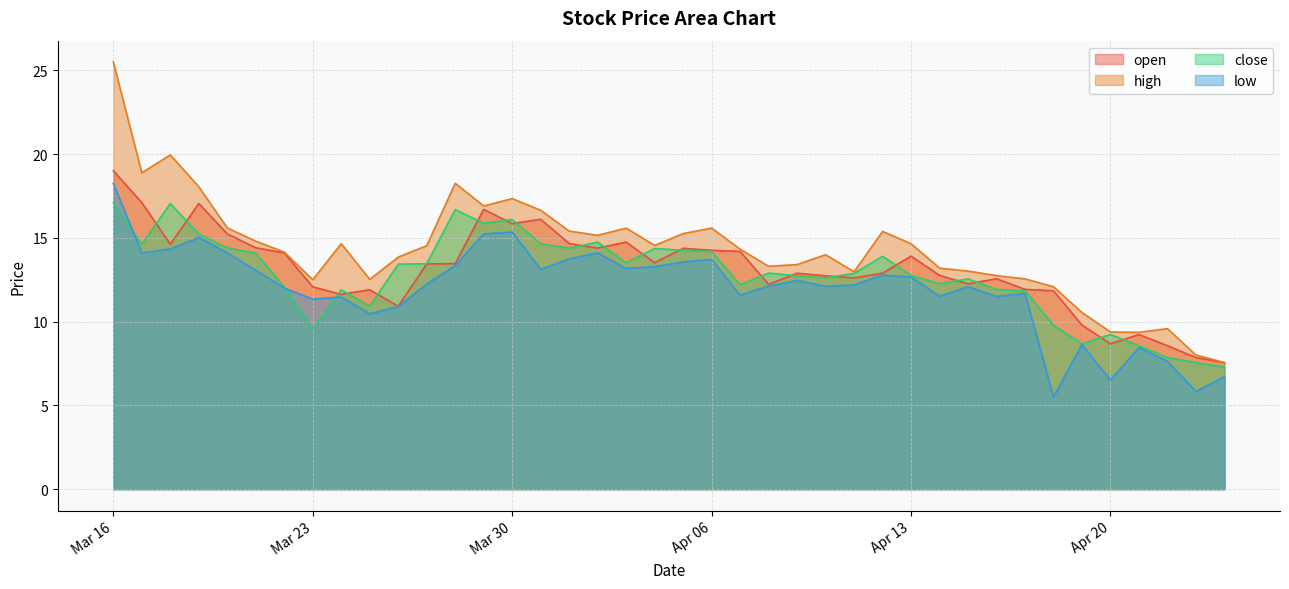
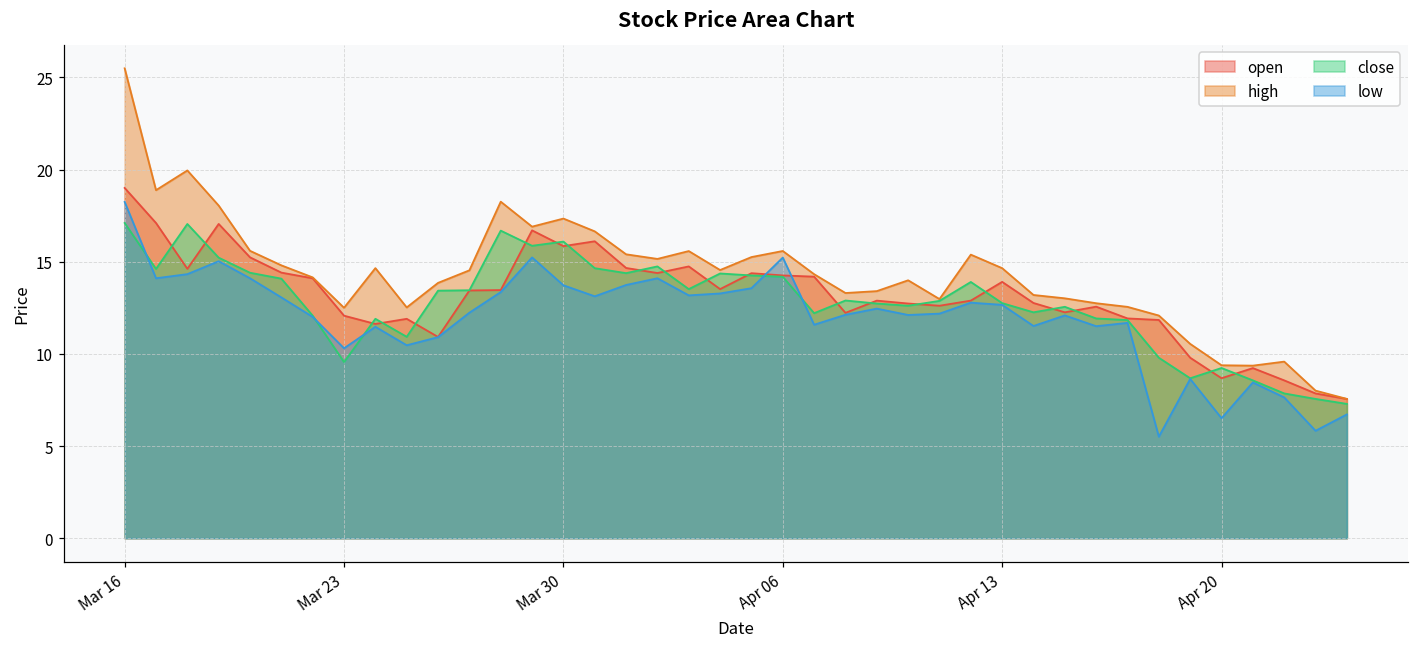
  {
    "close": {
      "Mar 16": 17.1,
      "Mar 23": 9.6,
      "Mar 30": 16.1
    },
    "low": {
      "Mar 16": 18.2,
-     "Mar 23": 11.3,
-     "Mar 30": 15.3,
-     "Apr 06": 13.7,
+     "Mar 23": 10.3,
+     "Mar 30": 13.7,
+     "Apr 06": 15.2,
      "Apr 20": 6.5
    }
  }
